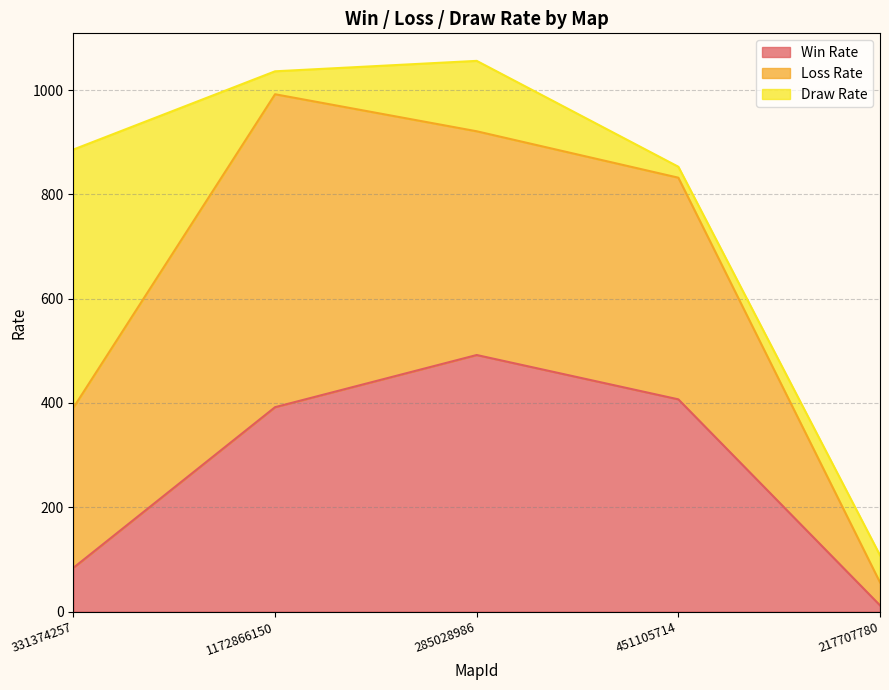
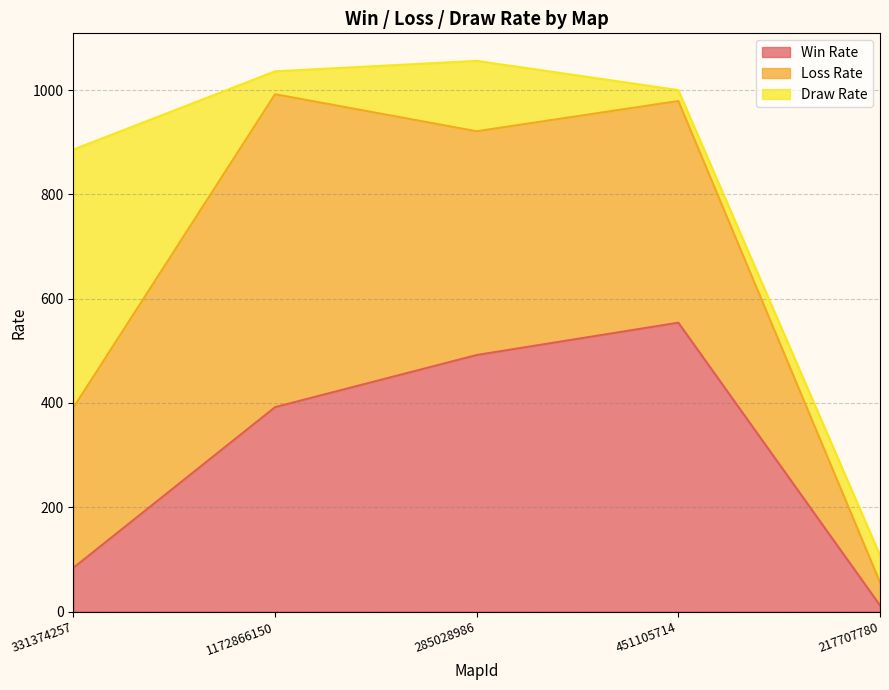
  {
    "Win Rate": {
      "331374257": 80,
      "1172866150": 390,
      "285028986": 490,
-     "451105714": 410,
+     "451105714": 550,
      "217707780": 10
    },
    "Loss Rate": {
      "331374257": 310,
      "1172866150": 600,
      "285028986": 430,
      "451105714": 430,
      "217707780": 40
    },
    "Draw Rate": {
      "331374257": 500,
      "1172866150": 40,
      "285028986": 140,
      "451105714": 20,
      "217707780": 50
    }
  }
